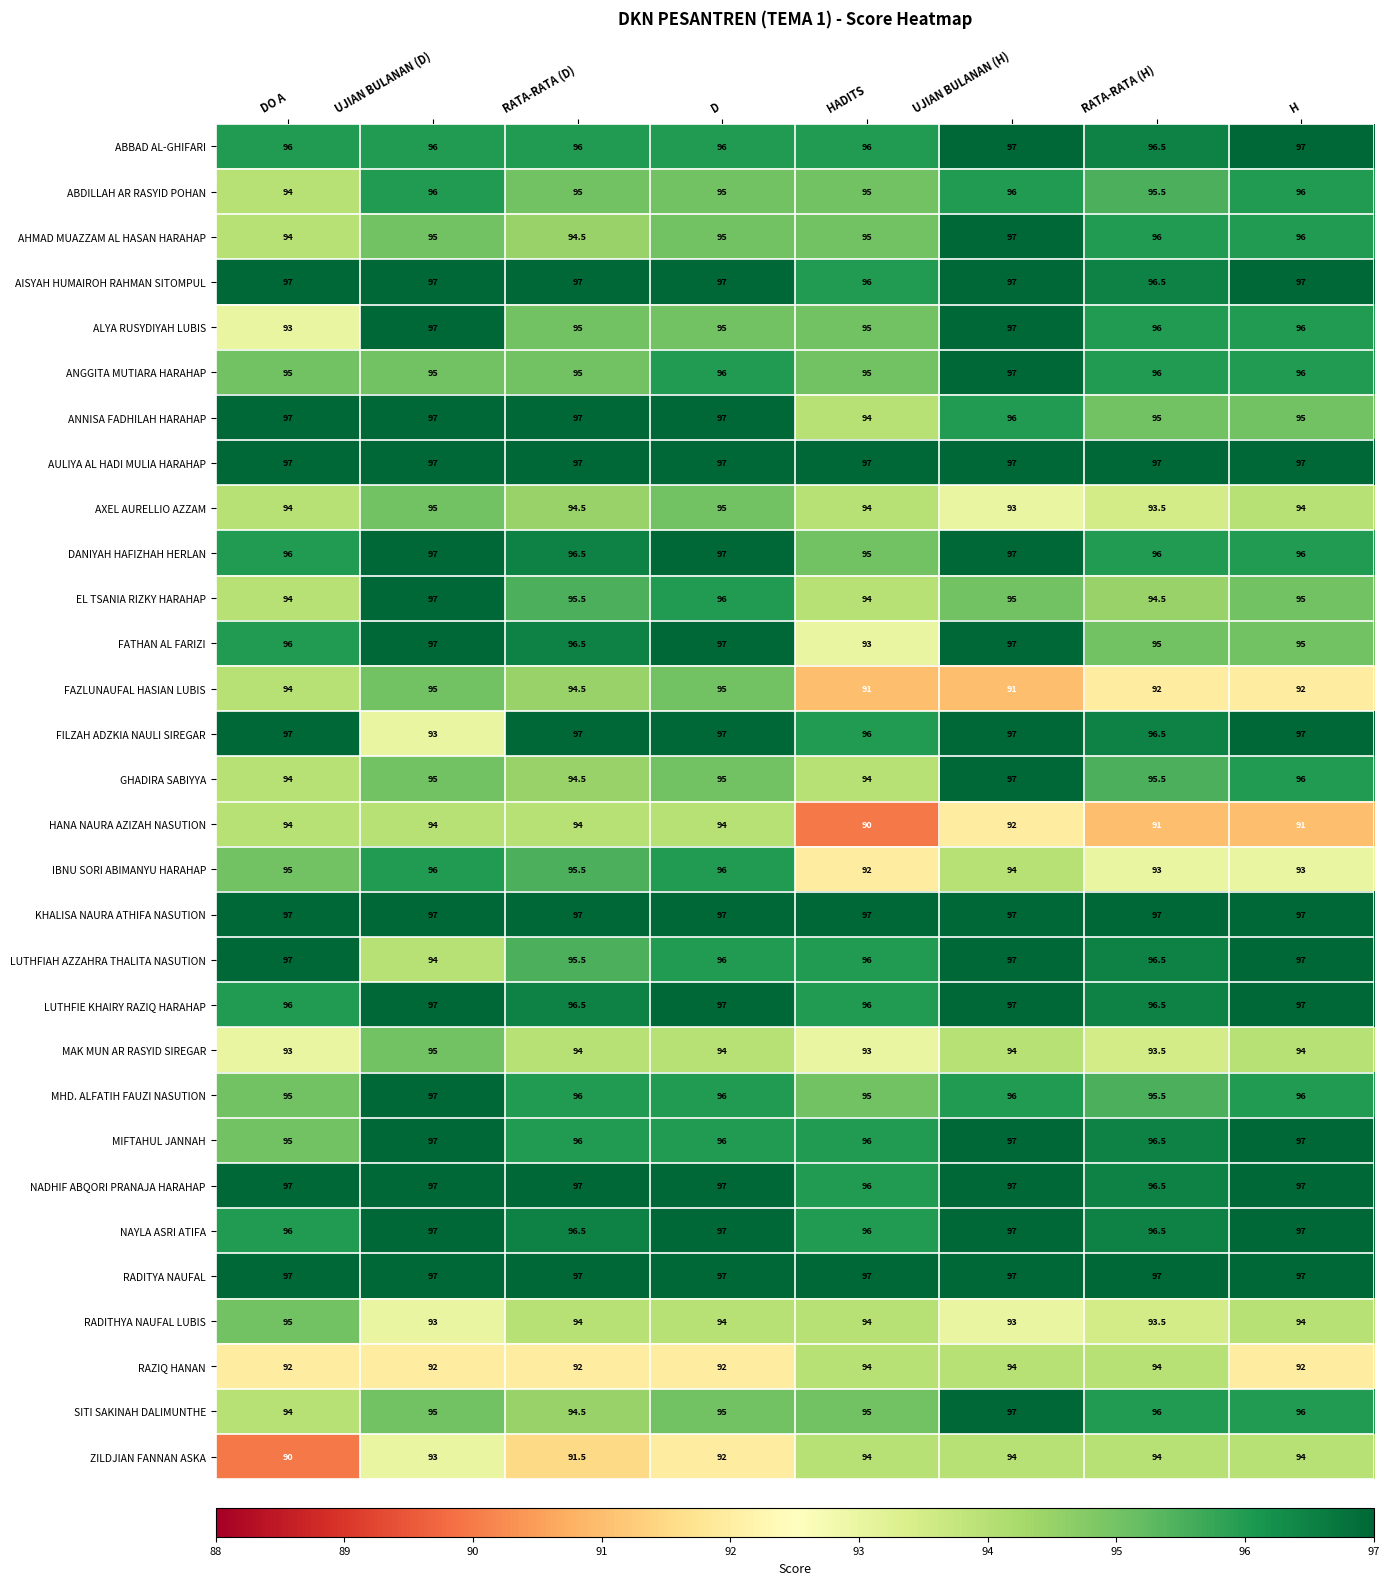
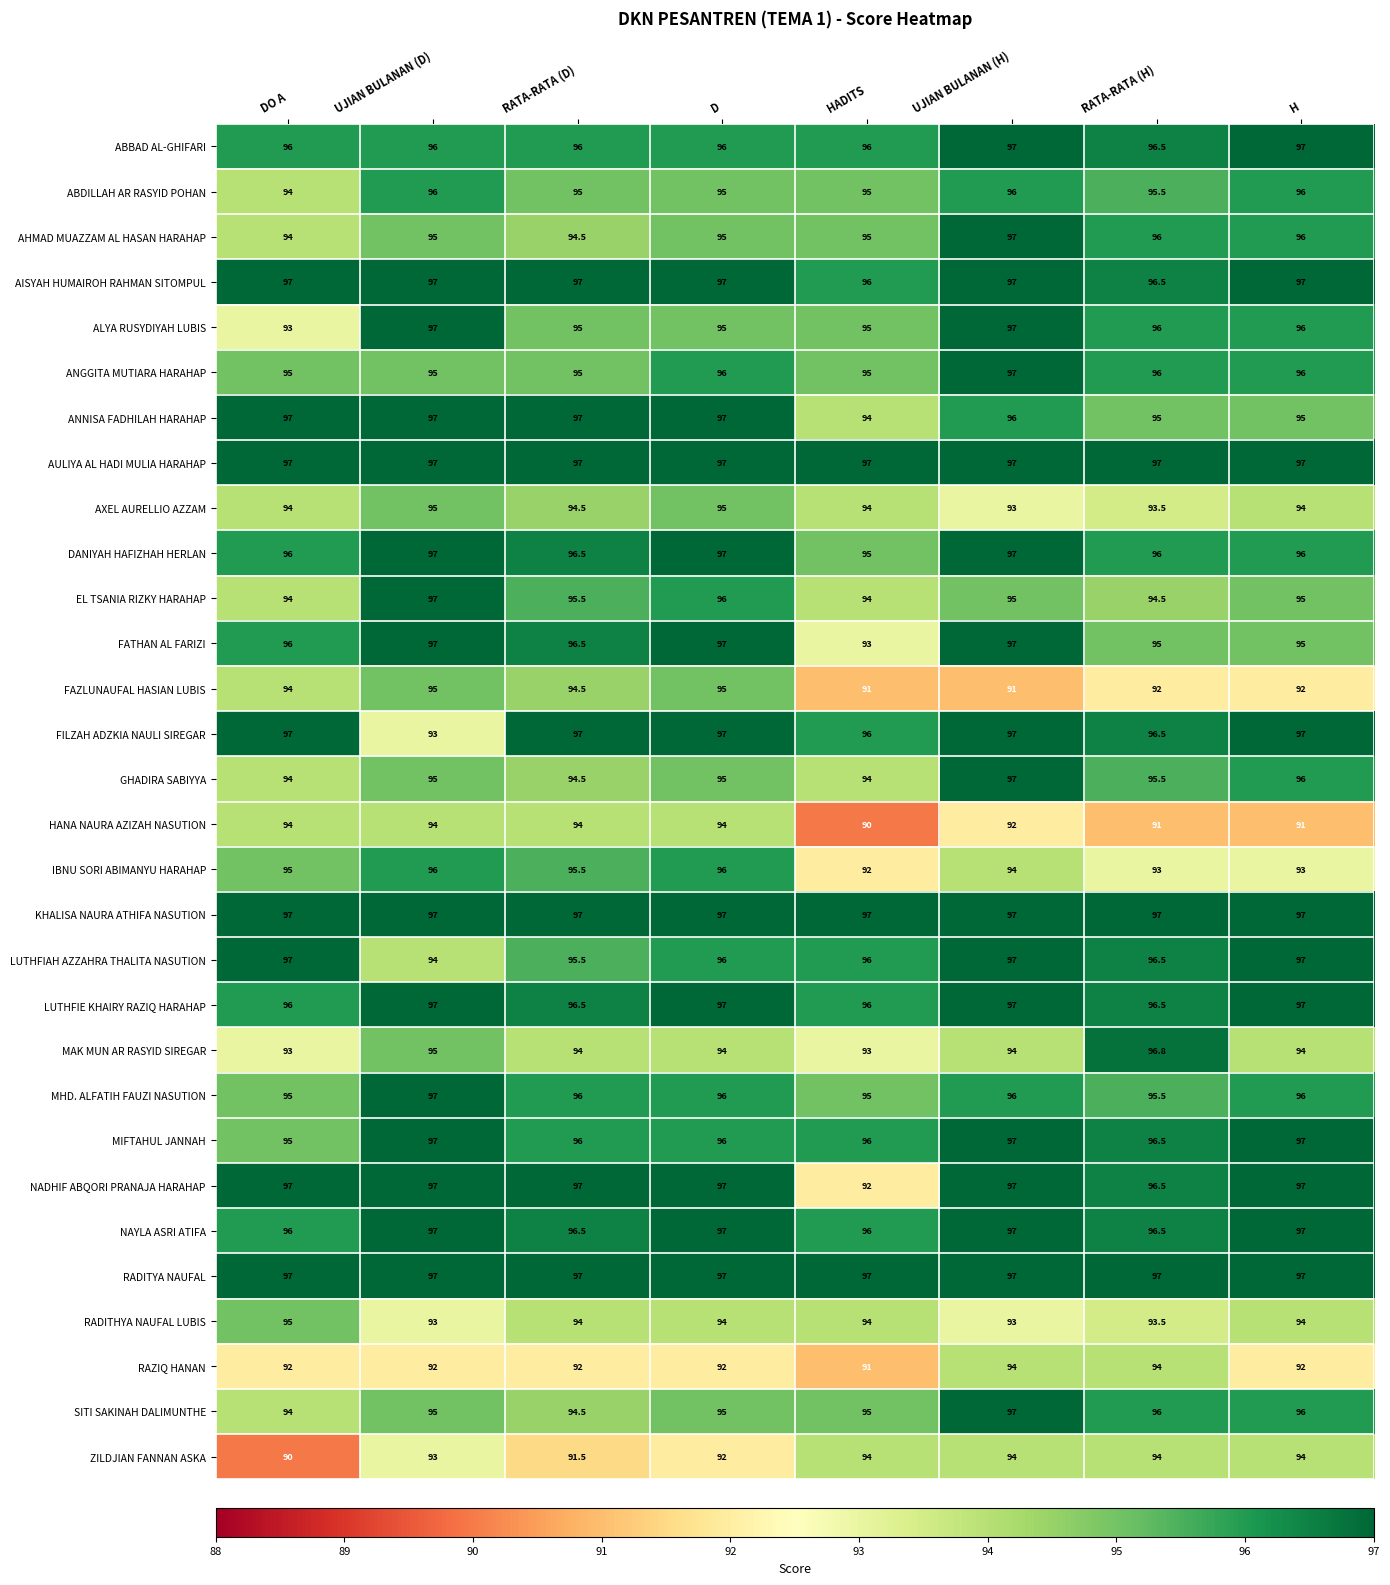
  {
    "MAK MUN AR RASYID SIREGAR": {
      "DO A": 93,
      "UJIAN BULANAN (D)": 95,
      "RATA-RATA (D)": 94,
      "D": 94,
      "HADITS": 93,
      "UJIAN BULANAN (H)": 94,
-     "RATA-RATA (H)": 93.5,
+     "RATA-RATA (H)": 96.8,
      "H": 94
    },
    "NADHIF ABQORI PRANAJA HARAHAP": {
      "DO A": 97,
      "UJIAN BULANAN (D)": 97,
      "RATA-RATA (D)": 97,
      "D": 97,
-     "HADITS": 96,
+     "HADITS": 92,
      "UJIAN BULANAN (H)": 97,
      "RATA-RATA (H)": 96.5,
      "H": 97
    },
    "RAZIQ HANAN": {
      "DO A": 92,
      "UJIAN BULANAN (D)": 92,
      "RATA-RATA (D)": 92,
      "D": 92,
-     "HADITS": 94,
+     "HADITS": 91,
      "UJIAN BULANAN (H)": 94,
      "RATA-RATA (H)": 94,
      "H": 92
    }
  }
